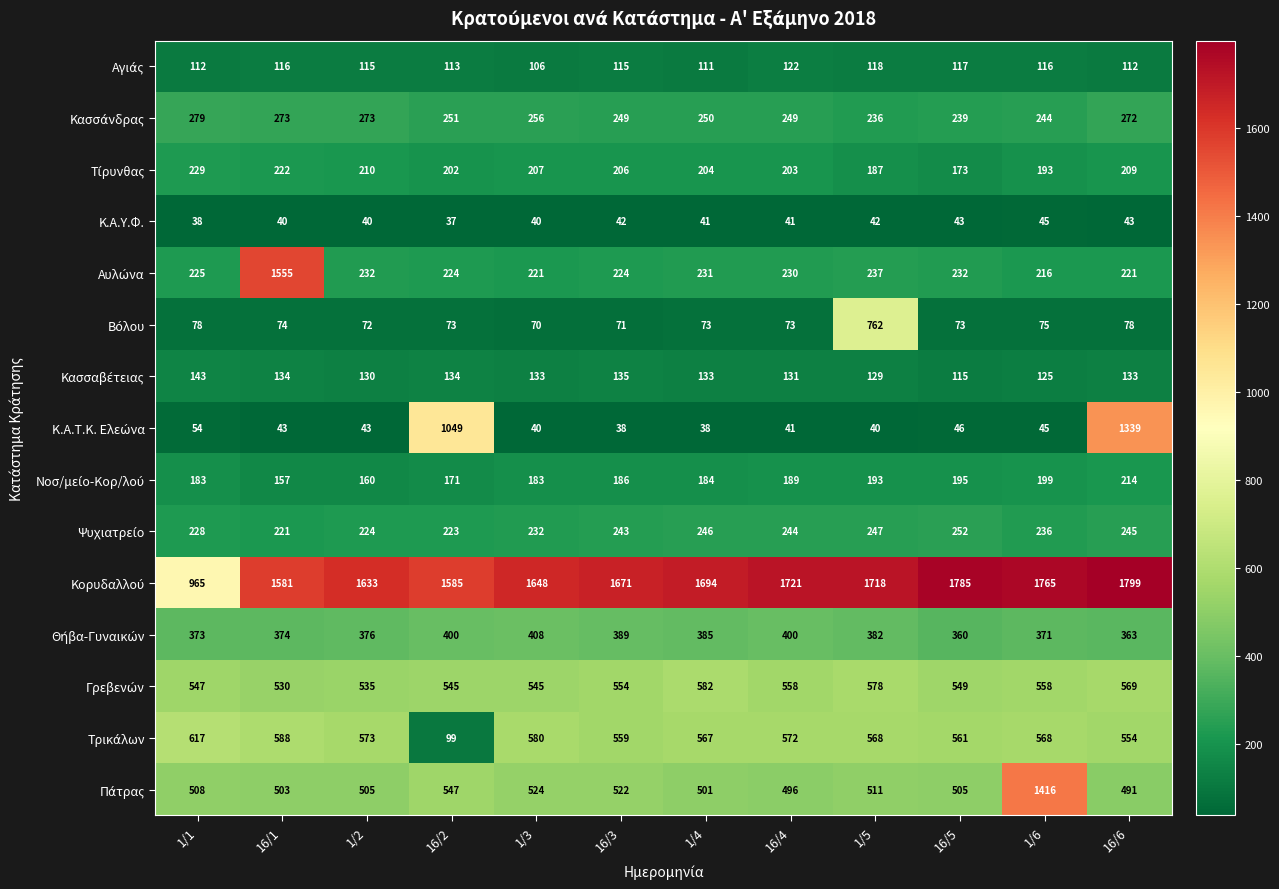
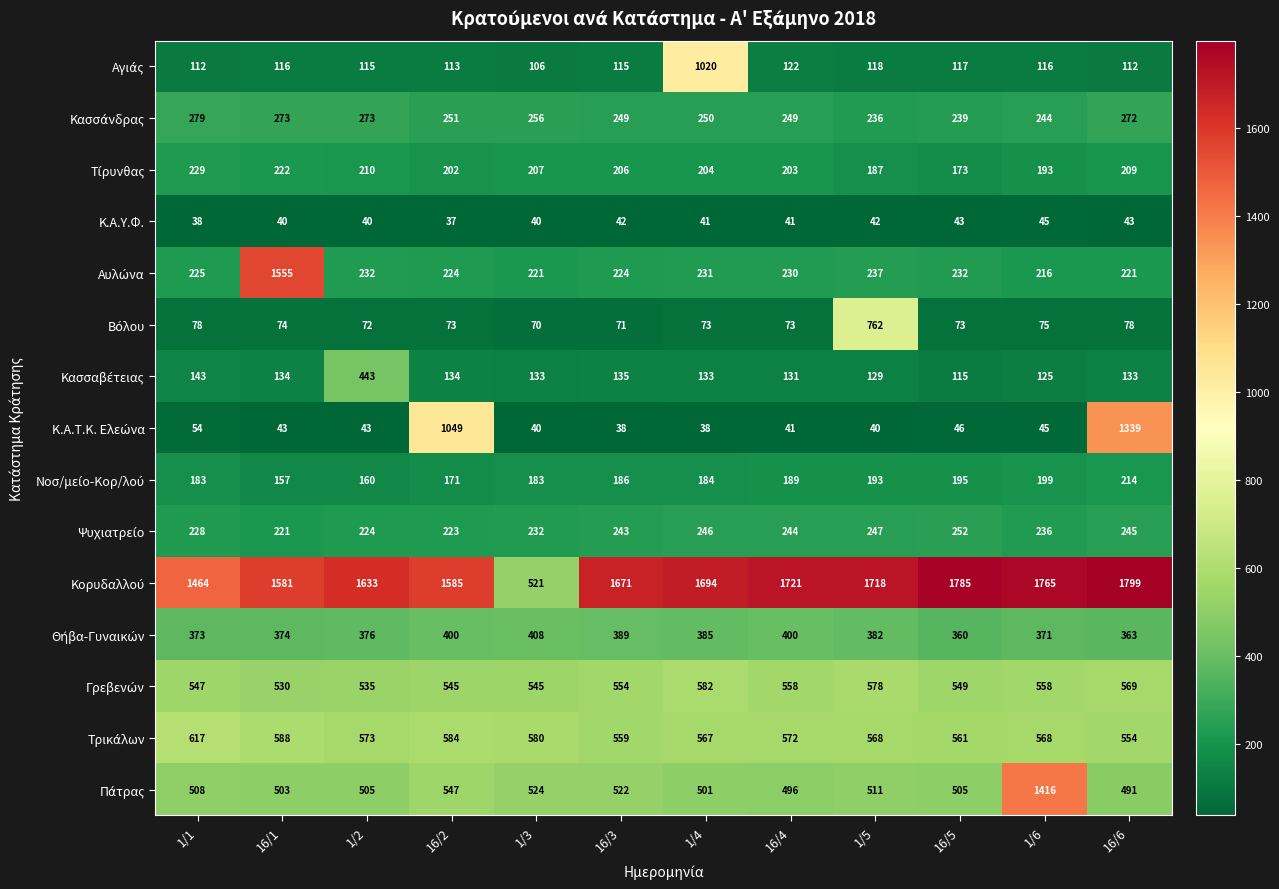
  {
    "Αγιάς": {
      "1/1": 112,
      "16/1": 116,
      "1/2": 115,
      "16/2": 113,
      "1/3": 106,
      "16/3": 115,
-     "1/4": 111,
+     "1/4": 1020,
      "16/4": 122,
      "1/5": 118,
      "16/5": 117,
      "1/6": 116,
      "16/6": 112
    },
    "Κασσάνδρας": {
      "1/1": 279,
      "16/1": 273,
      "1/2": 273,
      "16/2": 251,
      "1/3": 256,
      "16/3": 249,
      "1/4": 250,
      "16/4": 249,
      "1/5": 236,
      "16/5": 239,
      "1/6": 244,
      "16/6": 272
    },
    "Τίρυνθας": {
      "1/1": 229,
      "16/1": 222,
      "1/2": 210,
      "16/2": 202,
      "1/3": 207,
      "16/3": 206,
      "1/4": 204,
      "16/4": 203,
      "1/5": 187,
      "16/5": 173,
      "1/6": 193,
      "16/6": 209
    },
    "Κ.Α.Υ.Φ.": {
      "1/1": 38,
      "16/1": 40,
      "1/2": 40,
      "16/2": 37,
      "1/3": 40,
      "16/3": 42,
      "1/4": 41,
      "16/4": 41,
      "1/5": 42,
      "16/5": 43,
      "1/6": 45,
      "16/6": 43
    },
    "Αυλώνα": {
      "1/1": 225,
      "16/1": 1555,
      "1/2": 232,
      "16/2": 224,
      "1/3": 221,
      "16/3": 224,
      "1/4": 231,
      "16/4": 230,
      "1/5": 237,
      "16/5": 232,
      "1/6": 216,
      "16/6": 221
    },
    "Βόλου": {
      "1/1": 78,
      "16/1": 74,
      "1/2": 72,
      "16/2": 73,
      "1/3": 70,
      "16/3": 71,
      "1/4": 73,
      "16/4": 73,
      "1/5": 762,
      "16/5": 73,
      "1/6": 75,
      "16/6": 78
    },
    "Κασσαβέτειας": {
      "1/1": 143,
      "16/1": 134,
-     "1/2": 130,
+     "1/2": 443,
      "16/2": 134,
      "1/3": 133,
      "16/3": 135,
      "1/4": 133,
      "16/4": 131,
      "1/5": 129,
      "16/5": 115,
      "1/6": 125,
      "16/6": 133
    },
    "Κ.Α.Τ.Κ. Ελεώνα": {
      "1/1": 54,
      "16/1": 43,
      "1/2": 43,
      "16/2": 1049,
      "1/3": 40,
      "16/3": 38,
      "1/4": 38,
      "16/4": 41,
      "1/5": 40,
      "16/5": 46,
      "1/6": 45,
      "16/6": 1339
    },
    "Νοσ/μείο-Κορ/λού": {
      "1/1": 183,
      "16/1": 157,
      "1/2": 160,
      "16/2": 171,
      "1/3": 183,
      "16/3": 186,
      "1/4": 184,
      "16/4": 189,
      "1/5": 193,
      "16/5": 195,
      "1/6": 199,
      "16/6": 214
    },
    "Ψυχιατρείο": {
      "1/1": 228,
      "16/1": 221,
      "1/2": 224,
      "16/2": 223,
      "1/3": 232,
      "16/3": 243,
      "1/4": 246,
      "16/4": 244,
      "1/5": 247,
      "16/5": 252,
      "1/6": 236,
      "16/6": 245
    },
    "Κορυδαλλού": {
-     "1/1": 965,
+     "1/1": 1464,
      "16/1": 1581,
      "1/2": 1633,
      "16/2": 1585,
-     "1/3": 1648,
+     "1/3": 521,
      "16/3": 1671,
      "1/4": 1694,
      "16/4": 1721,
      "1/5": 1718,
      "16/5": 1785,
      "1/6": 1765,
      "16/6": 1799
    },
    "Θήβα-Γυναικών": {
      "1/1": 373,
      "16/1": 374,
      "1/2": 376,
      "16/2": 400,
      "1/3": 408,
      "16/3": 389,
      "1/4": 385,
      "16/4": 400,
      "1/5": 382,
      "16/5": 360,
      "1/6": 371,
      "16/6": 363
    },
    "Γρεβενών": {
      "1/1": 547,
      "16/1": 530,
      "1/2": 535,
      "16/2": 545,
      "1/3": 545,
      "16/3": 554,
      "1/4": 582,
      "16/4": 558,
      "1/5": 578,
      "16/5": 549,
      "1/6": 558,
      "16/6": 569
    },
    "Τρικάλων": {
      "1/1": 617,
      "16/1": 588,
      "1/2": 573,
-     "16/2": 99,
+     "16/2": 584,
      "1/3": 580,
      "16/3": 559,
      "1/4": 567,
      "16/4": 572,
      "1/5": 568,
      "16/5": 561,
      "1/6": 568,
      "16/6": 554
    },
    "Πάτρας": {
      "1/1": 508,
      "16/1": 503,
      "1/2": 505,
      "16/2": 547,
      "1/3": 524,
      "16/3": 522,
      "1/4": 501,
      "16/4": 496,
      "1/5": 511,
      "16/5": 505,
      "1/6": 1416,
      "16/6": 491
    }
  }
